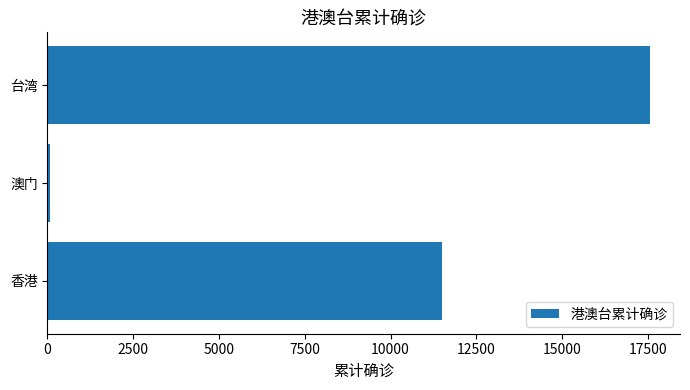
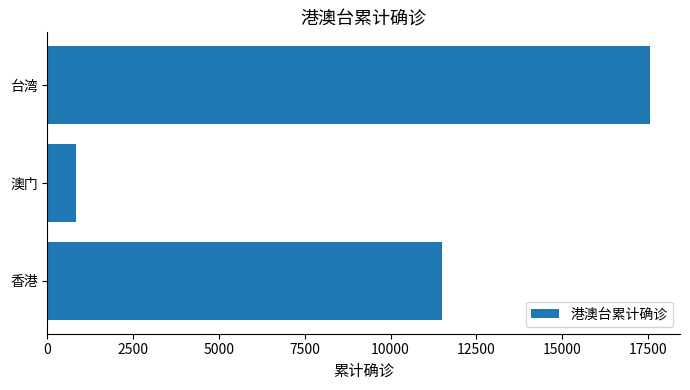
  {
    "台湾": 17600,
-   "澳门": 100,
+   "澳门": 800,
    "香港": 11500
  }
